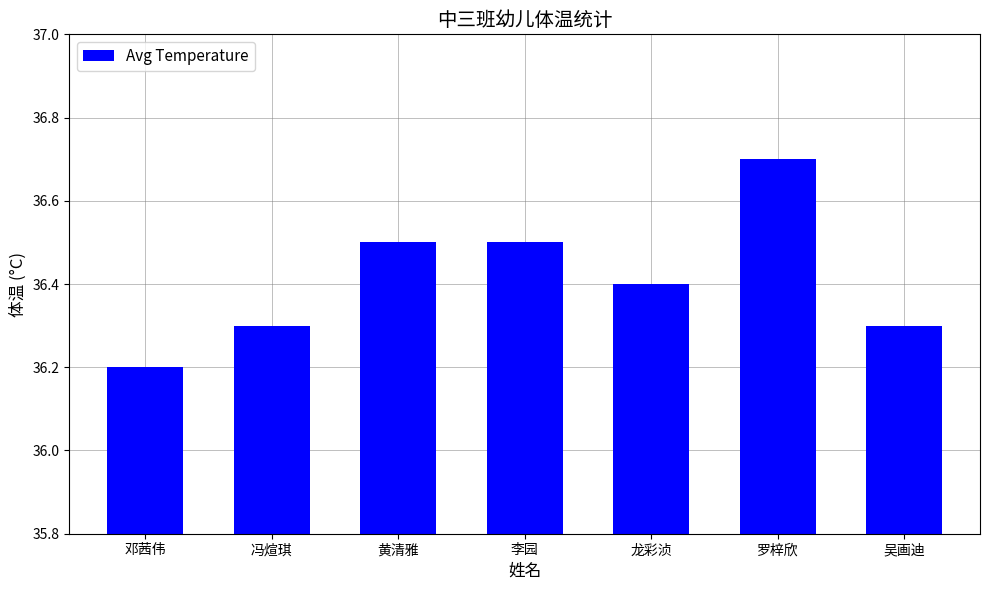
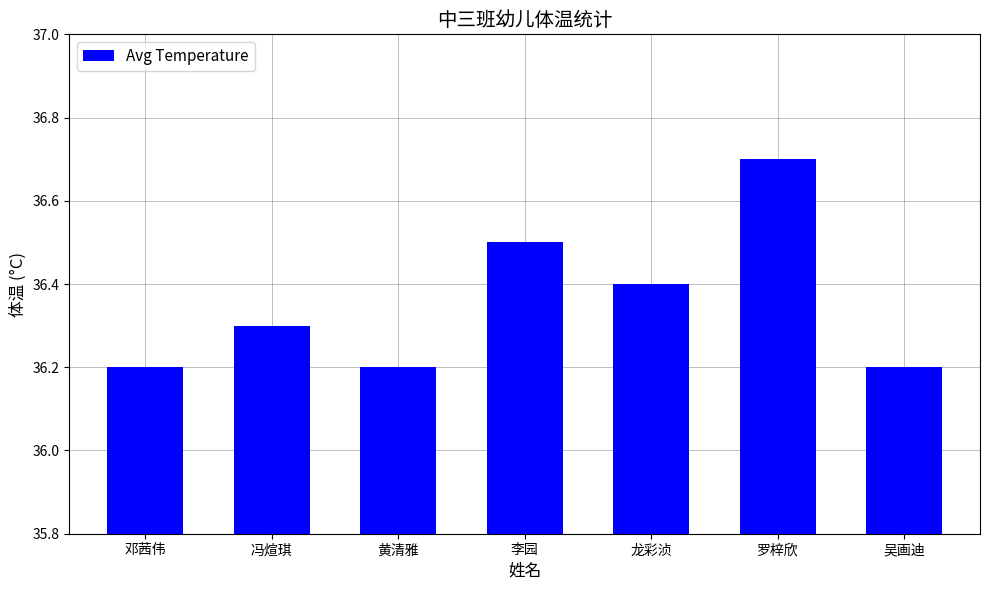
  {
    "邓茜伟": 36.2,
    "冯煊琪": 36.3,
-   "黄清雅": 36.5,
+   "黄清雅": 36.2,
    "李园": 36.5,
    "龙彩浈": 36.4,
    "罗梓欣": 36.7,
-   "吴画迪": 36.3
+   "吴画迪": 36.2
  }
